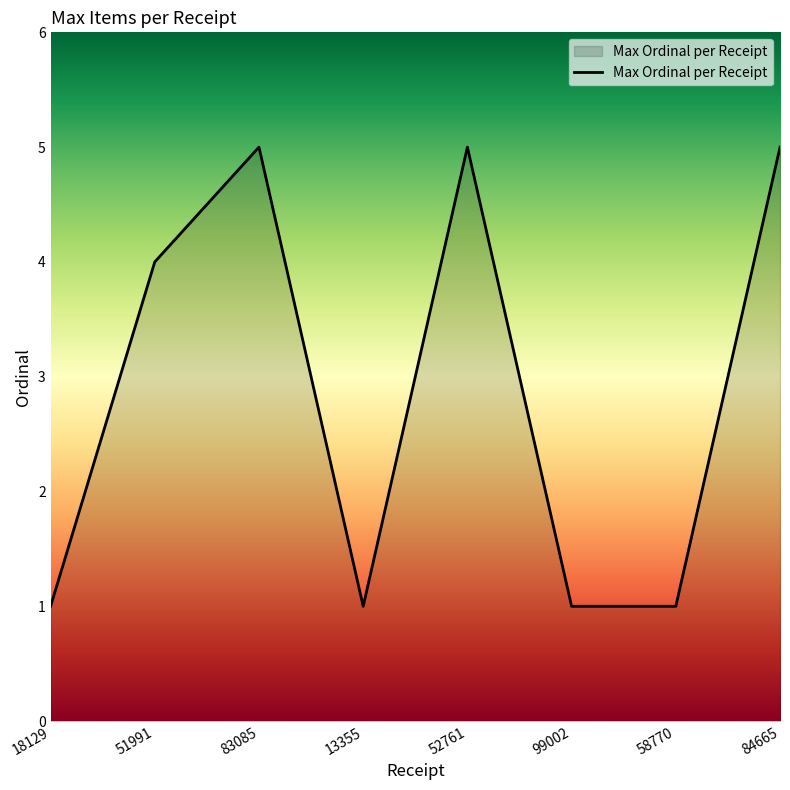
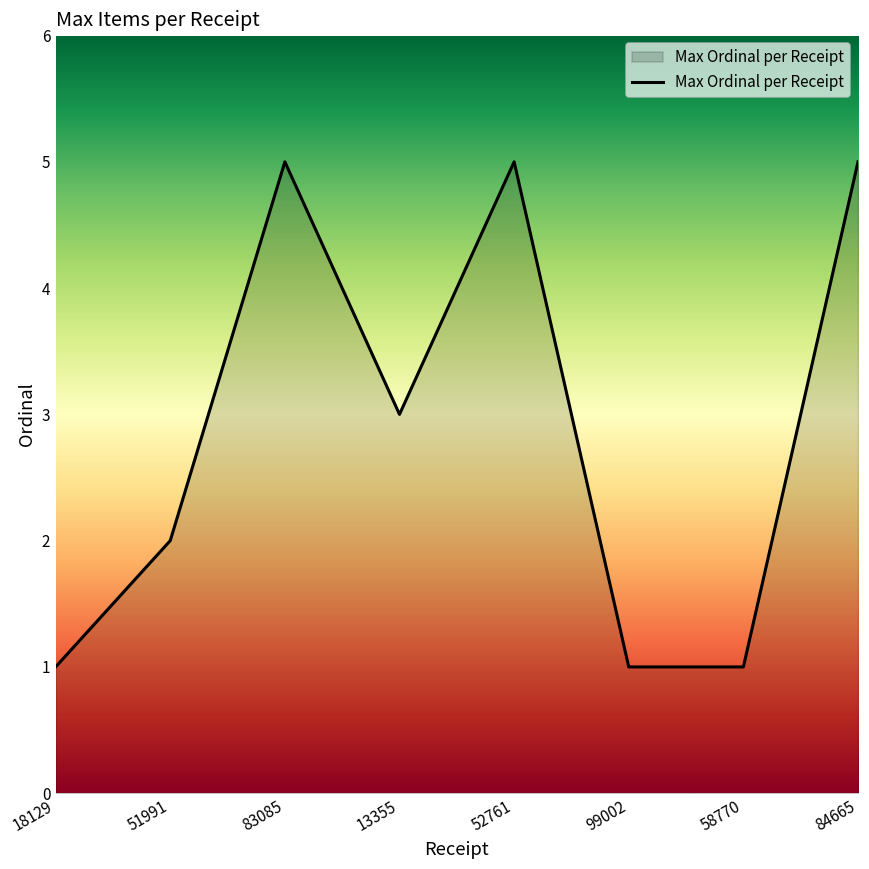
  {
    "18129": 1,
-   "51991": 4,
+   "51991": 2,
    "83085": 5,
-   "13355": 1,
+   "13355": 3,
    "52761": 5,
    "99002": 1,
    "58770": 1,
    "84665": 5
  }
